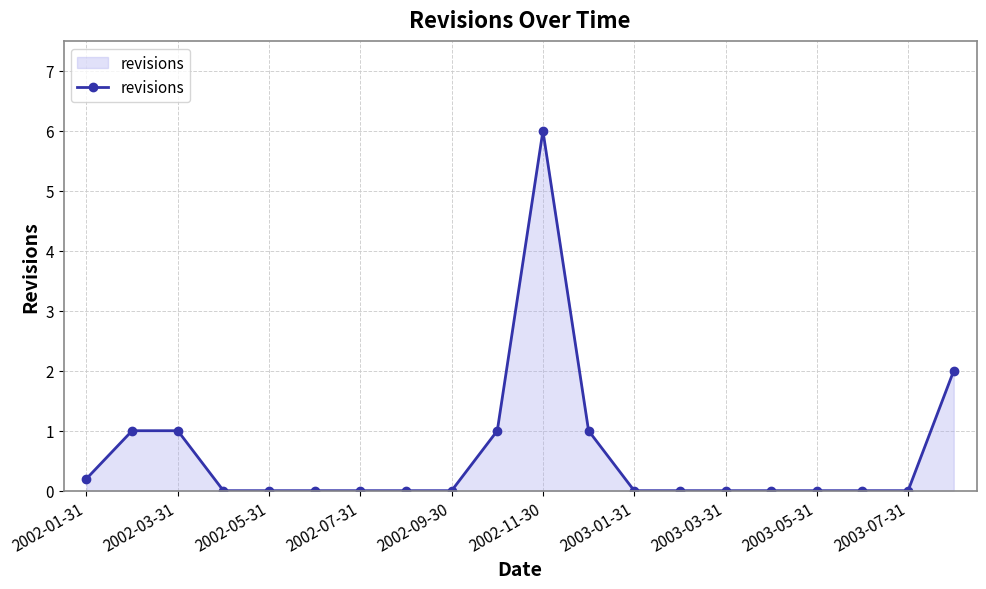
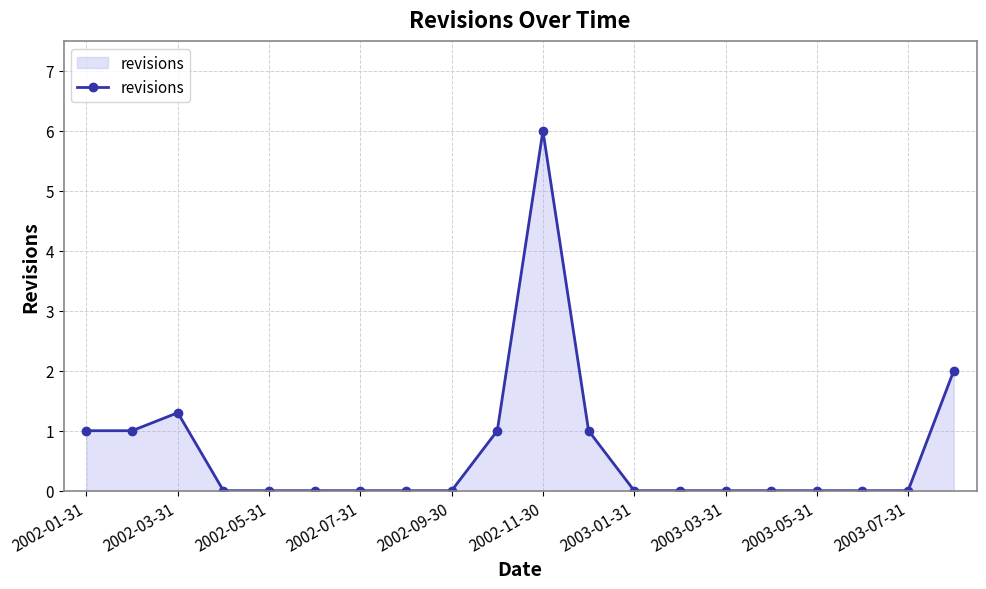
  {
-   "2002-01-31": 0.2,
-   "2002-03-31": 1.0,
+   "2002-01-31": 1.0,
+   "2002-03-31": 1.3,
    "2002-05-31": 0.0,
    "2002-07-31": 0.0,
    "2002-09-30": 0.0,
    "2002-11-30": 6.0,
    "2003-01-31": 0.0,
    "2003-03-31": 0.0,
    "2003-05-31": 0.0,
    "2003-07-31": 0.0
  }
